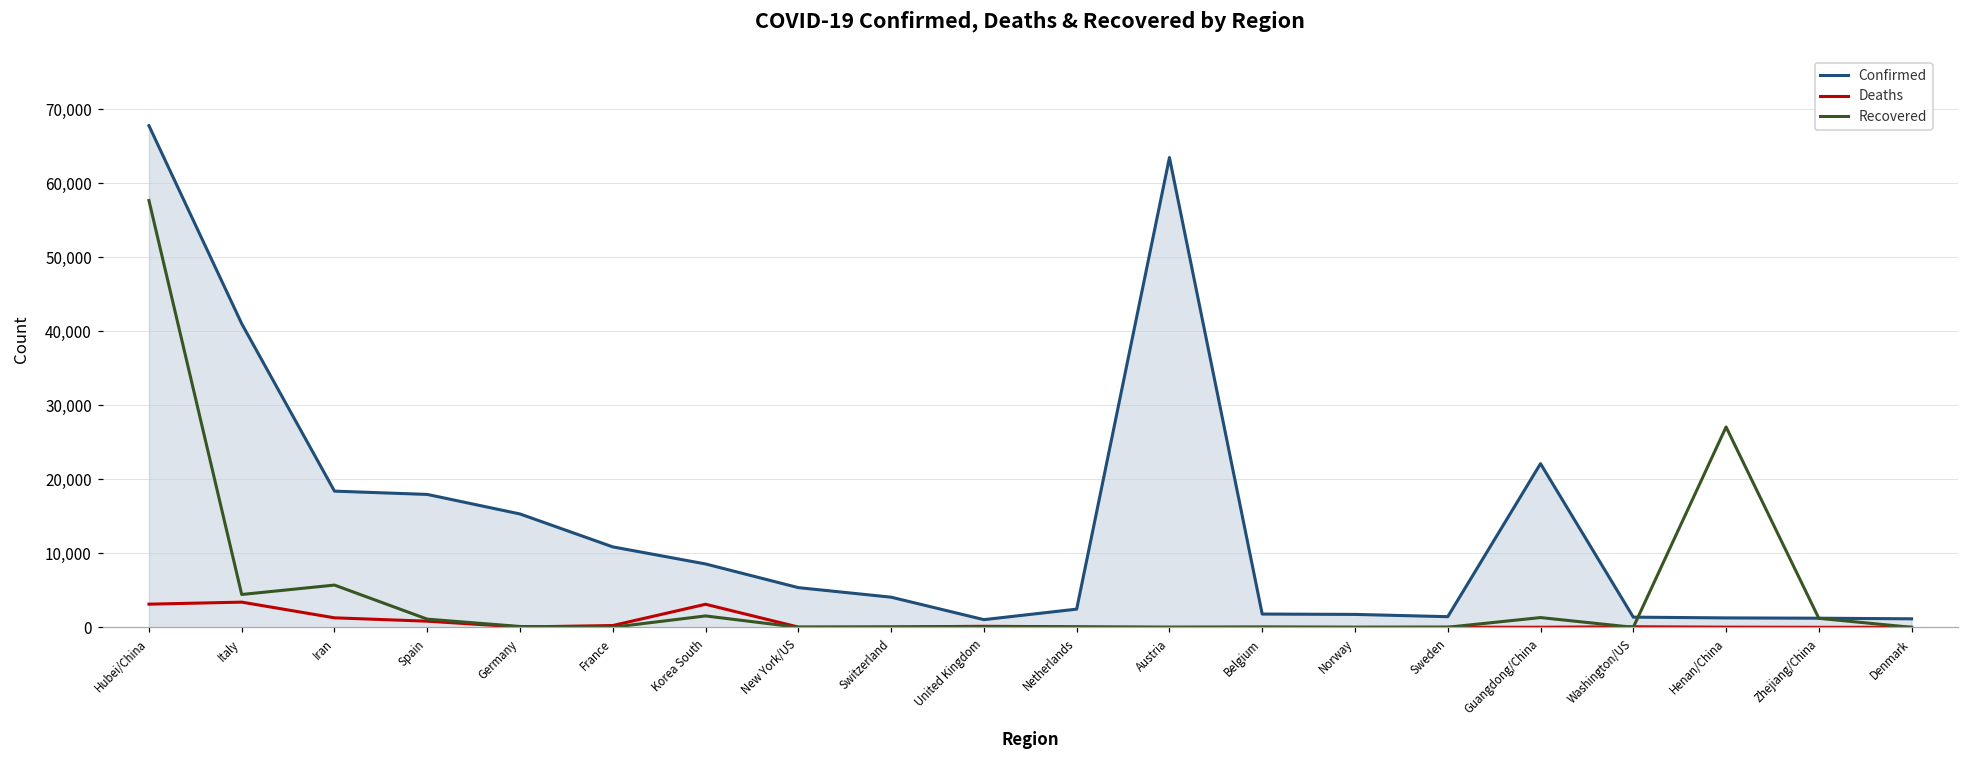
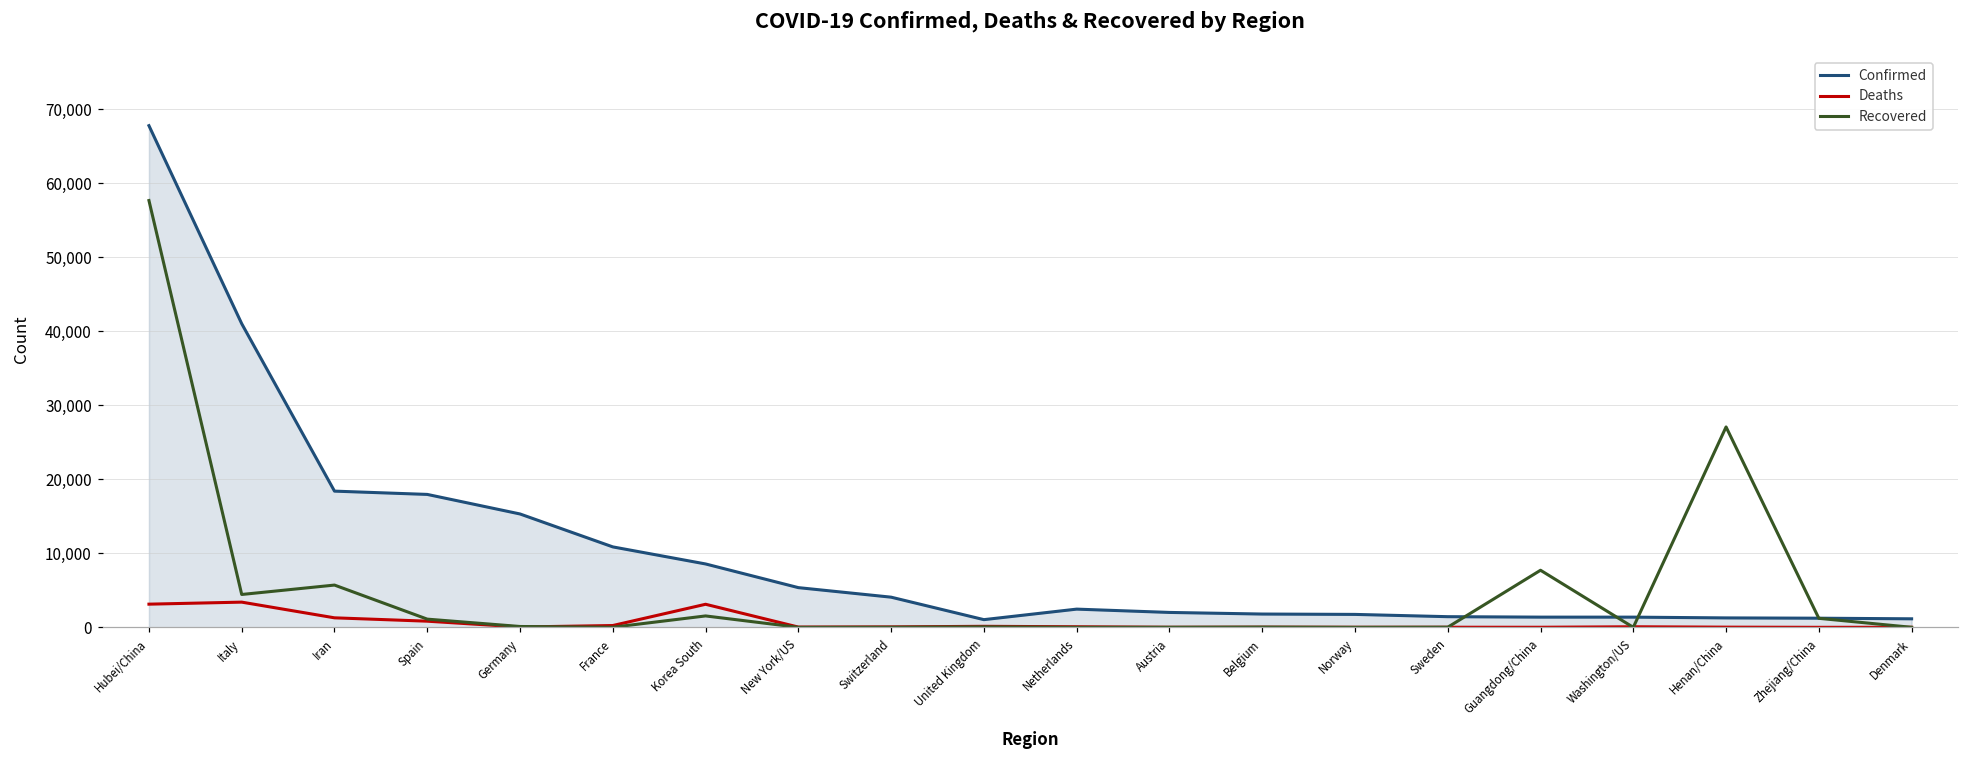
  {
    "Confirmed": {
      "Hubei/China": "68,000",
      "Italy": "41,000",
      "Iran": "18,000",
      "Spain": "18,000",
      "Germany": "15,000",
      "France": "11,000",
      "Korea South": "9,000",
      "New York/US": "5,000",
      "Switzerland": "4,000",
      "United Kingdom": "1,000",
      "Netherlands": "2,000",
-     "Austria": "63,000",
+     "Austria": "2,000",
      "Belgium": "2,000",
      "Norway": "2,000",
      "Sweden": "1,000",
-     "Guangdong/China": "22,000",
+     "Guangdong/China": "1,000",
      "Washington/US": "1,000",
      "Henan/China": "1,000",
      "Denmark": "1,000"
    },
    "Deaths": {
      "Hubei/China": "3,000",
      "Italy": "3,000",
      "Iran": "1,000",
      "Korea South": "3,000",
      "Guangdong/China": "0",
      "Henan/China": "0",
      "Zhejiang/China": "0"
    },
    "Recovered": {
      "Hubei/China": "58,000",
      "Italy": "4,000",
      "Iran": "6,000",
      "Korea South": "2,000",
-     "Guangdong/China": "1,000",
+     "Guangdong/China": "8,000",
      "Henan/China": "27,000"
    }
  }
